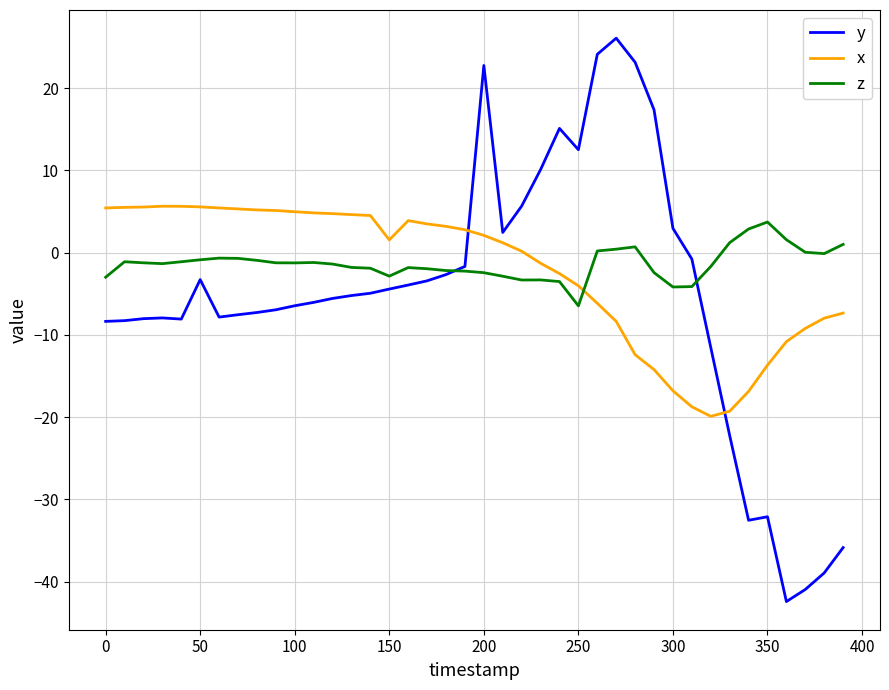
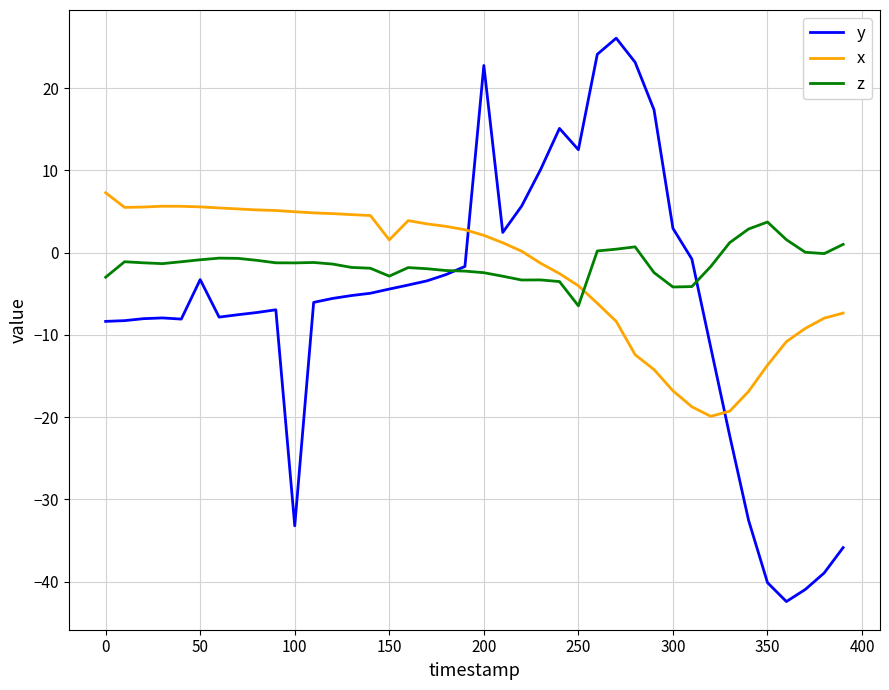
  {
    "y": {
      "0": -8,
      "50": -3,
-     "100": -6,
+     "100": -33,
      "150": -4,
      "200": 23,
      "250": 13,
      "300": 3,
-     "350": -32
+     "350": -40
    },
    "x": {
-     "0": 5,
+     "0": 7,
      "50": 6,
      "100": 5,
      "150": 2,
      "200": 2,
      "250": -4,
      "300": -17,
      "350": -14
    },
    "z": {
      "0": -3,
      "50": -1,
      "100": -1,
      "150": -3,
      "200": -2,
      "250": -6,
      "300": -4,
      "350": 4
    }
  }
